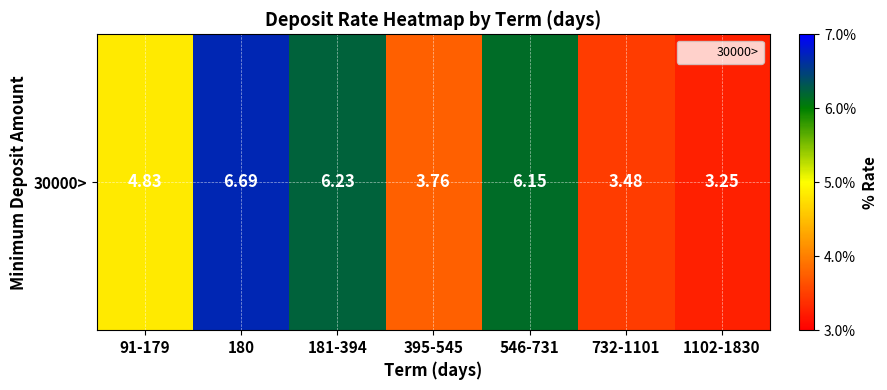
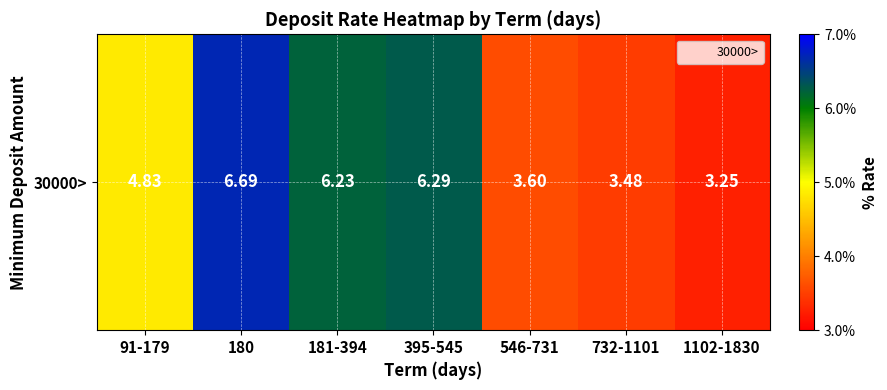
  {
    "30000>": {
      "91-179": 4.83,
      "180": 6.69,
      "181-394": 6.23,
-     "395-545": 3.76,
-     "546-731": 6.15,
+     "395-545": 6.29,
+     "546-731": 3.60,
      "732-1101": 3.48,
      "1102-1830": 3.25
    }
  }
